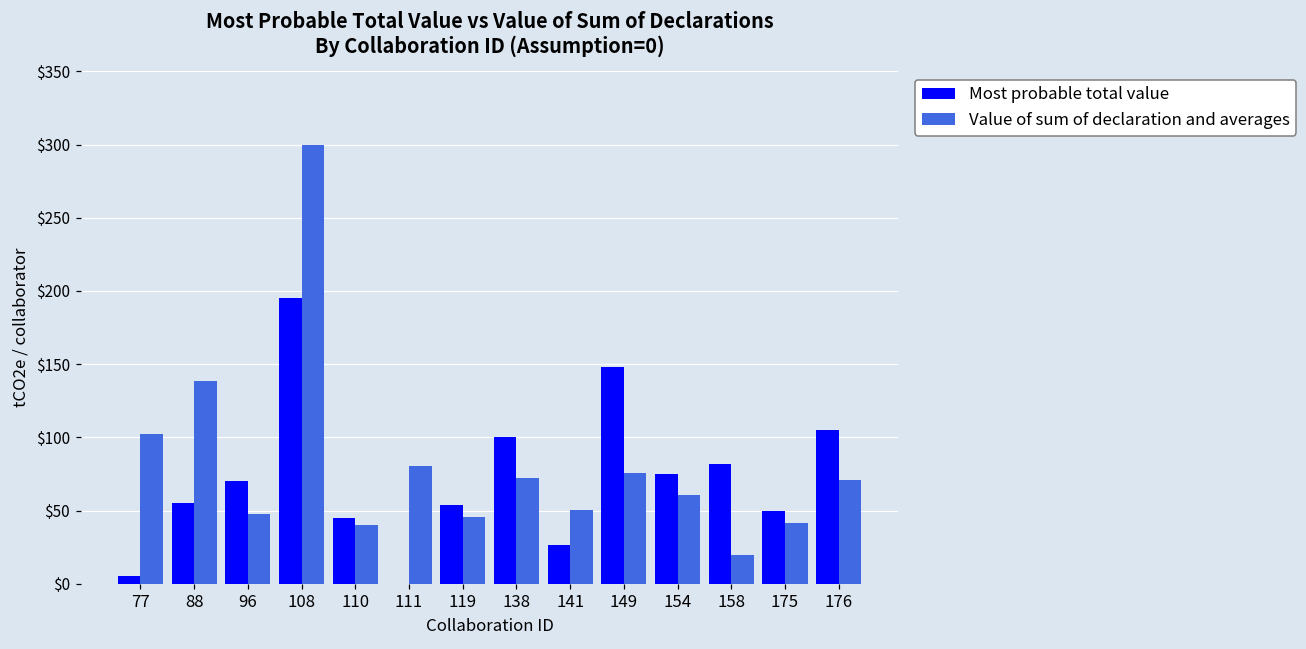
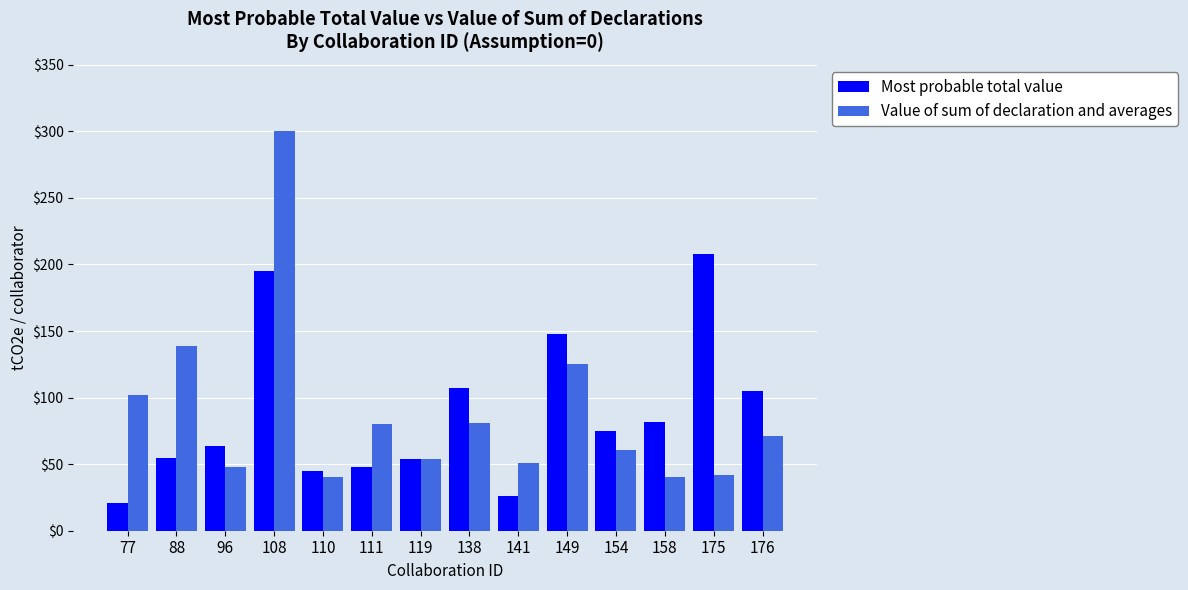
  {
    "Most probable total value": {
-     "77": "$5",
+     "77": "$21",
      "88": "$55",
-     "96": "$70",
+     "96": "$64",
      "108": "$195",
      "110": "$45",
-     "111": "$0",
+     "111": "$48",
      "119": "$54",
-     "138": "$100",
+     "138": "$107",
      "141": "$26",
      "149": "$148",
      "154": "$75",
      "158": "$82",
-     "175": "$50",
+     "175": "$208",
      "176": "$105"
    },
    "Value of sum of declaration and averages": {
      "77": "$102",
      "88": "$139",
      "96": "$48",
      "108": "$300",
      "110": "$40",
      "111": "$80",
-     "119": "$46",
-     "138": "$72",
+     "119": "$54",
+     "138": "$81",
      "141": "$51",
-     "149": "$75",
+     "149": "$125",
      "154": "$61",
-     "158": "$20",
+     "158": "$41",
      "175": "$42",
      "176": "$71"
    }
  }
